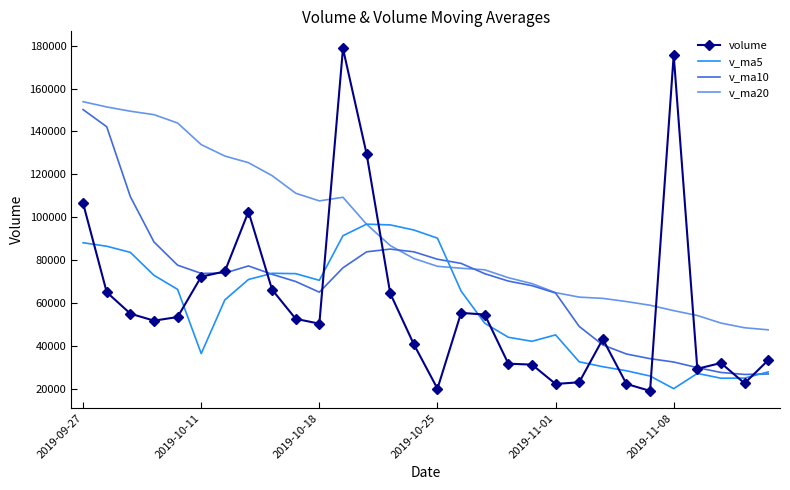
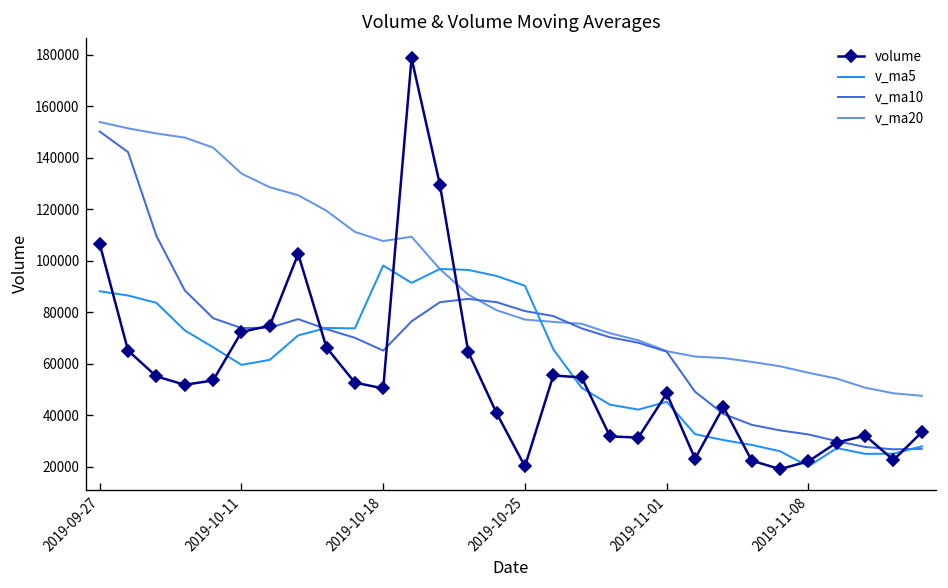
  {
    "volume": {
      "2019-09-27": 106000,
      "2019-10-11": 72000,
      "2019-10-18": 50000,
      "2019-10-25": 20000,
-     "2019-11-01": 22000,
-     "2019-11-08": 176000
+     "2019-11-01": 48000,
+     "2019-11-08": 22000
    },
    "v_ma5": {
      "2019-09-27": 88000,
-     "2019-10-11": 36000,
-     "2019-10-18": 71000,
+     "2019-10-11": 60000,
+     "2019-10-18": 98000,
      "2019-10-25": 90000,
      "2019-11-01": 45000,
      "2019-11-08": 20000
    }
  }
